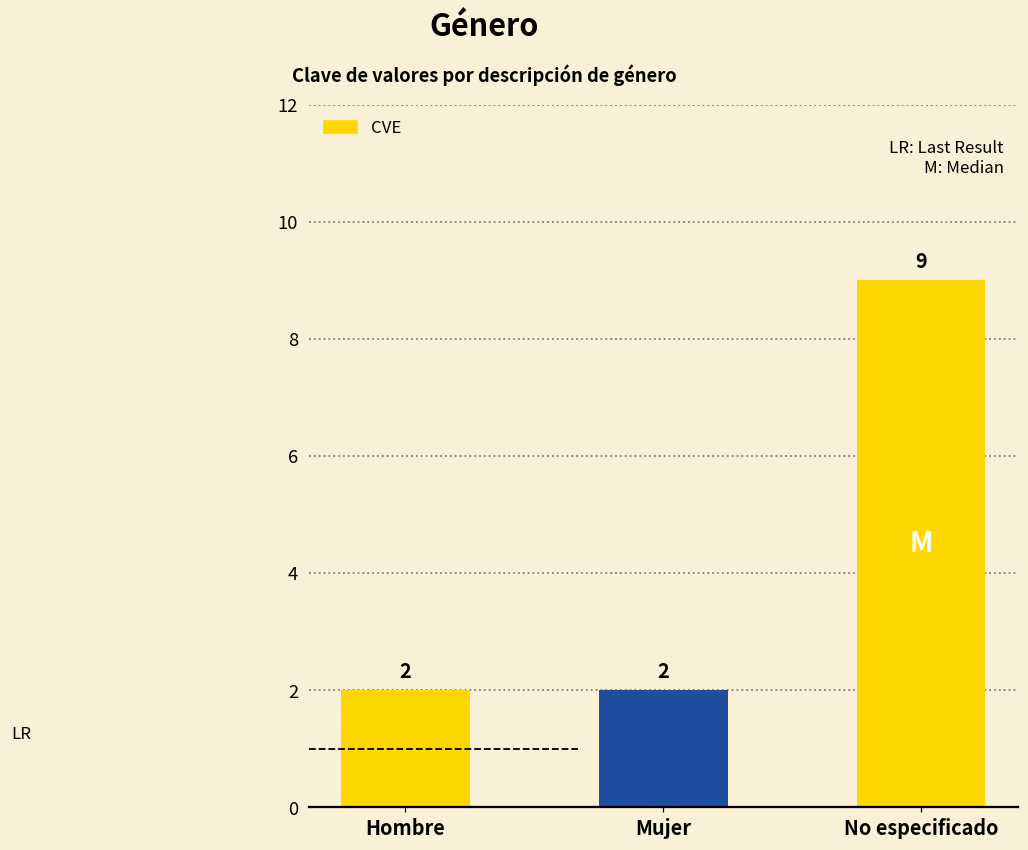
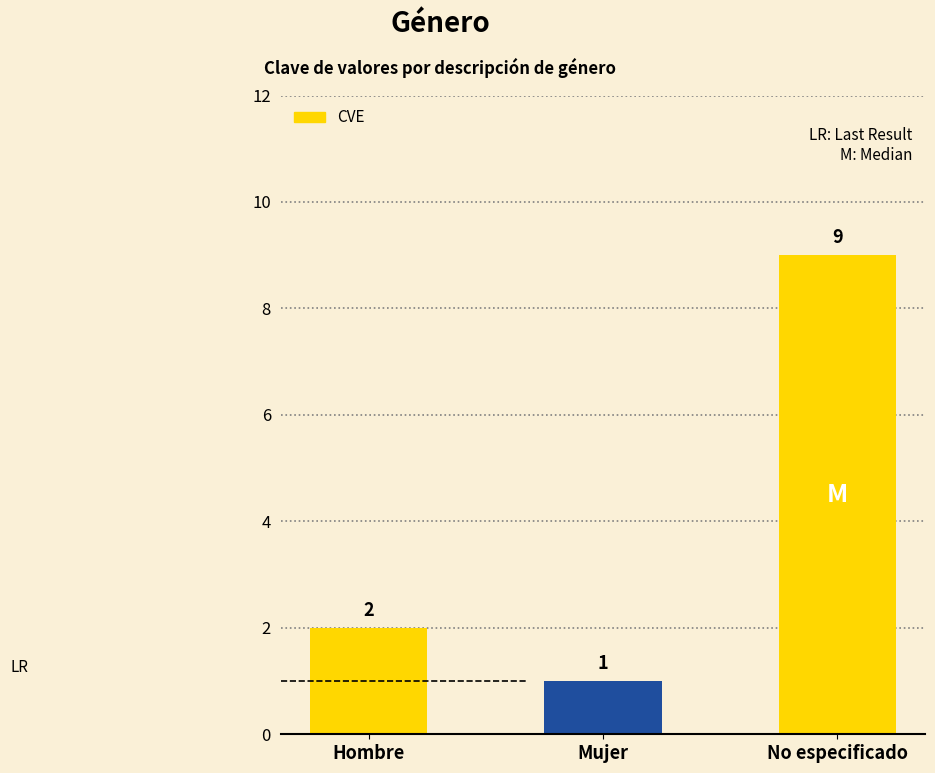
  {
    "Hombre": 2,
-   "Mujer": 2,
+   "Mujer": 1,
    "No especificado": 9
  }
